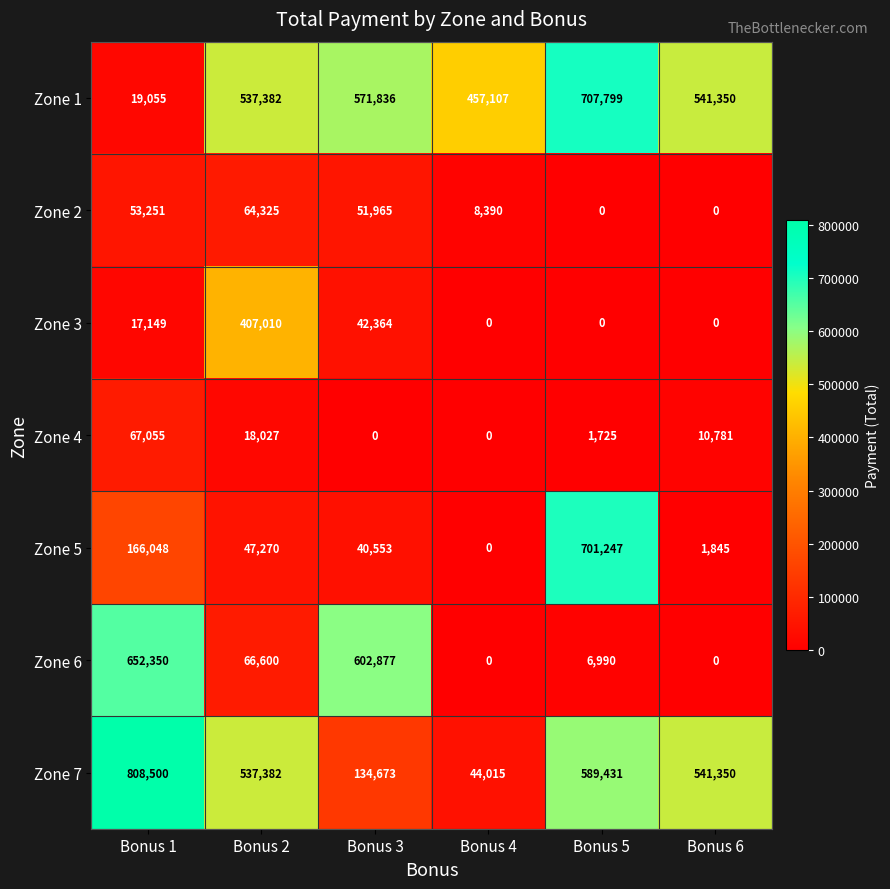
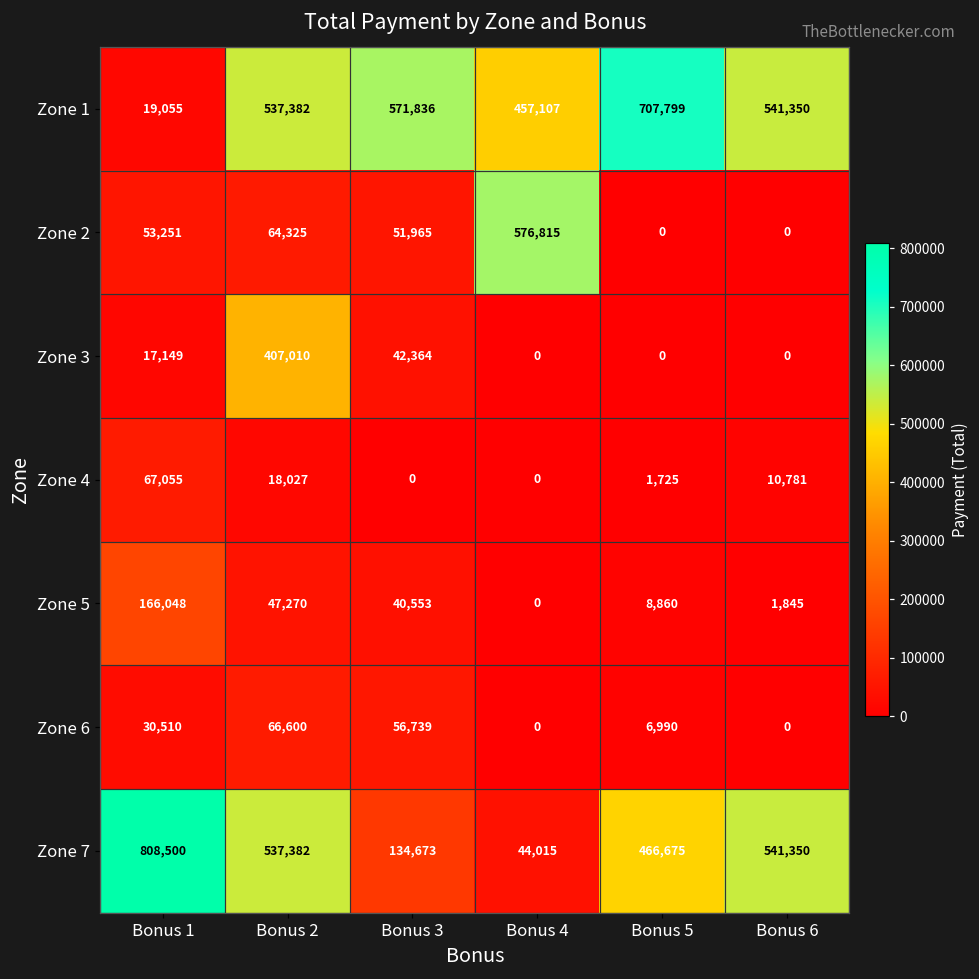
  {
    "Zone 1": {
      "Bonus 1": "19,055",
      "Bonus 2": "537,382",
      "Bonus 3": "571,836",
      "Bonus 4": "457,107",
      "Bonus 5": "707,799",
      "Bonus 6": "541,350"
    },
    "Zone 2": {
      "Bonus 1": "53,251",
      "Bonus 2": "64,325",
      "Bonus 3": "51,965",
-     "Bonus 4": "8,390",
+     "Bonus 4": "576,815",
      "Bonus 5": "0",
      "Bonus 6": "0"
    },
    "Zone 3": {
      "Bonus 1": "17,149",
      "Bonus 2": "407,010",
      "Bonus 3": "42,364",
      "Bonus 4": "0",
      "Bonus 5": "0",
      "Bonus 6": "0"
    },
    "Zone 4": {
      "Bonus 1": "67,055",
      "Bonus 2": "18,027",
      "Bonus 3": "0",
      "Bonus 4": "0",
      "Bonus 5": "1,725",
      "Bonus 6": "10,781"
    },
    "Zone 5": {
      "Bonus 1": "166,048",
      "Bonus 2": "47,270",
      "Bonus 3": "40,553",
      "Bonus 4": "0",
-     "Bonus 5": "701,247",
+     "Bonus 5": "8,860",
      "Bonus 6": "1,845"
    },
    "Zone 6": {
-     "Bonus 1": "652,350",
+     "Bonus 1": "30,510",
      "Bonus 2": "66,600",
-     "Bonus 3": "602,877",
+     "Bonus 3": "56,739",
      "Bonus 4": "0",
      "Bonus 5": "6,990",
      "Bonus 6": "0"
    },
    "Zone 7": {
      "Bonus 1": "808,500",
      "Bonus 2": "537,382",
      "Bonus 3": "134,673",
      "Bonus 4": "44,015",
-     "Bonus 5": "589,431",
+     "Bonus 5": "466,675",
      "Bonus 6": "541,350"
    }
  }
